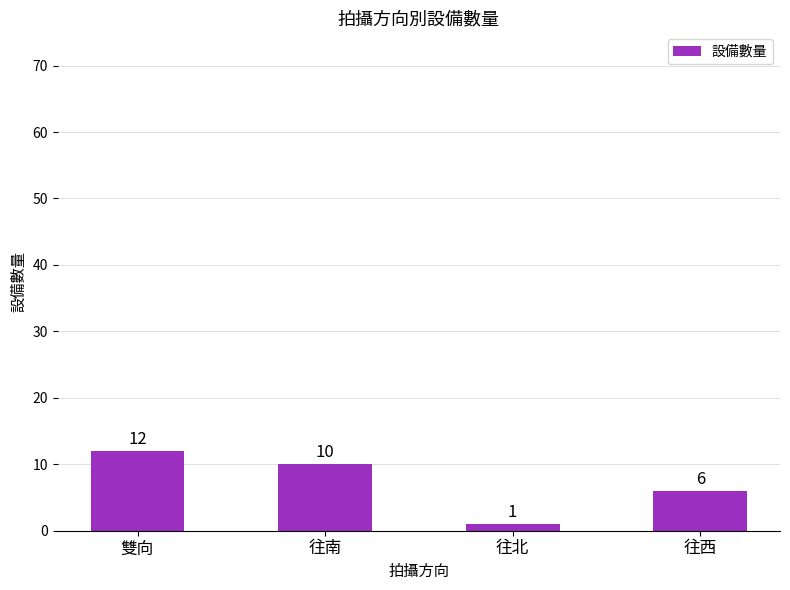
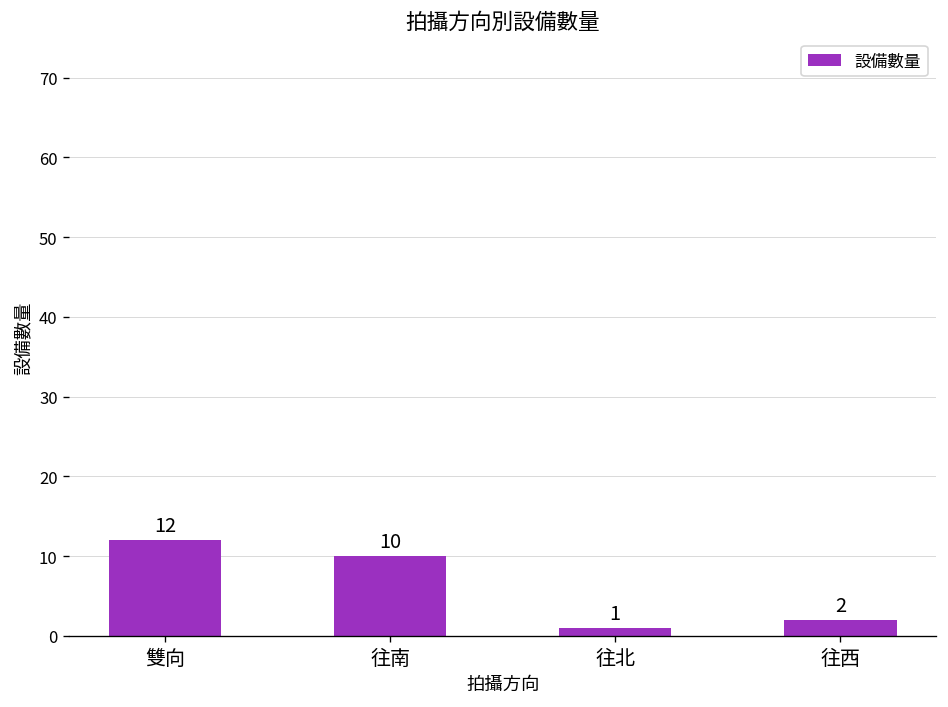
  {
    "雙向": 12,
    "往南": 10,
    "往北": 1,
-   "往西": 6
+   "往西": 2
  }
